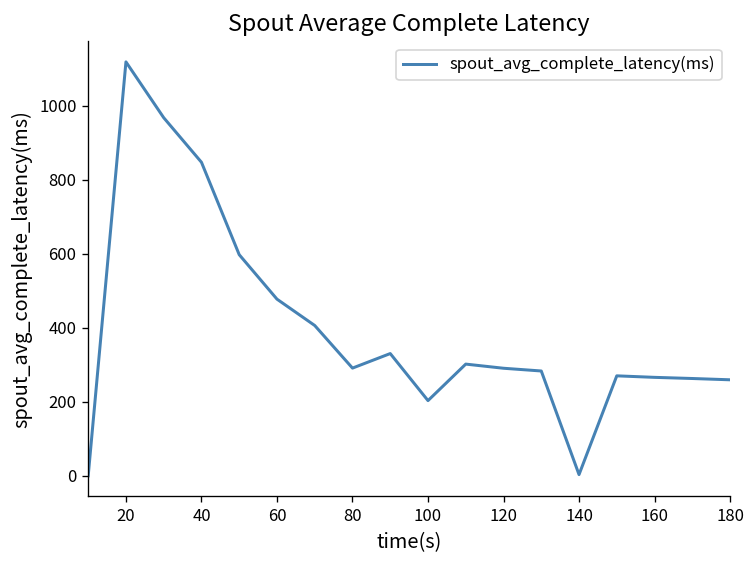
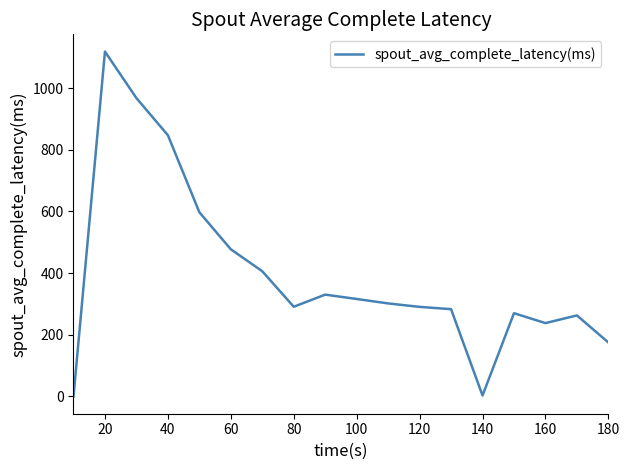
  {
    "20": 1120,
    "40": 850,
    "60": 480,
    "80": 290,
-   "100": 200,
+   "100": 320,
    "120": 290,
    "140": 0,
-   "160": 270,
-   "180": 260
+   "160": 240,
+   "180": 180
  }
